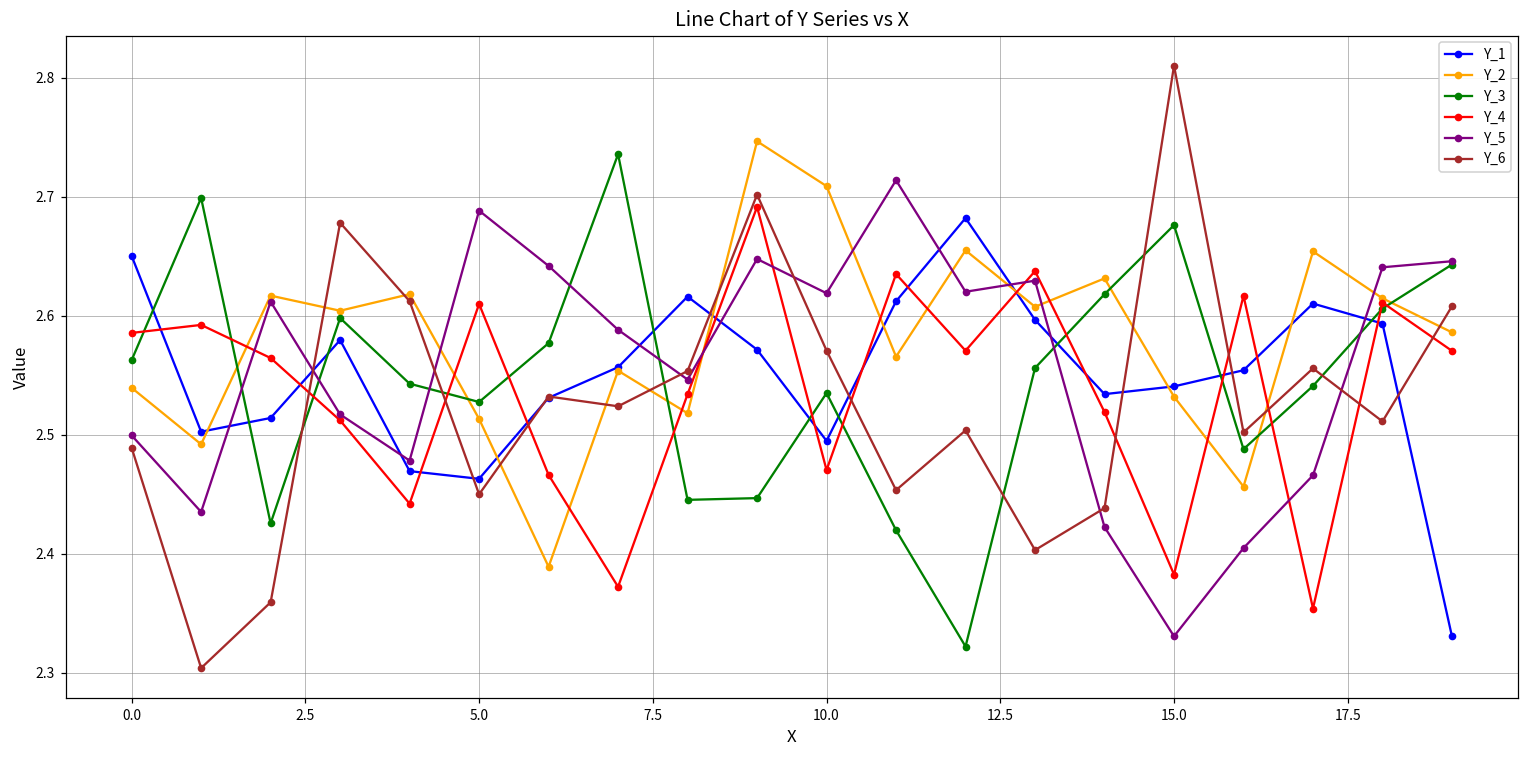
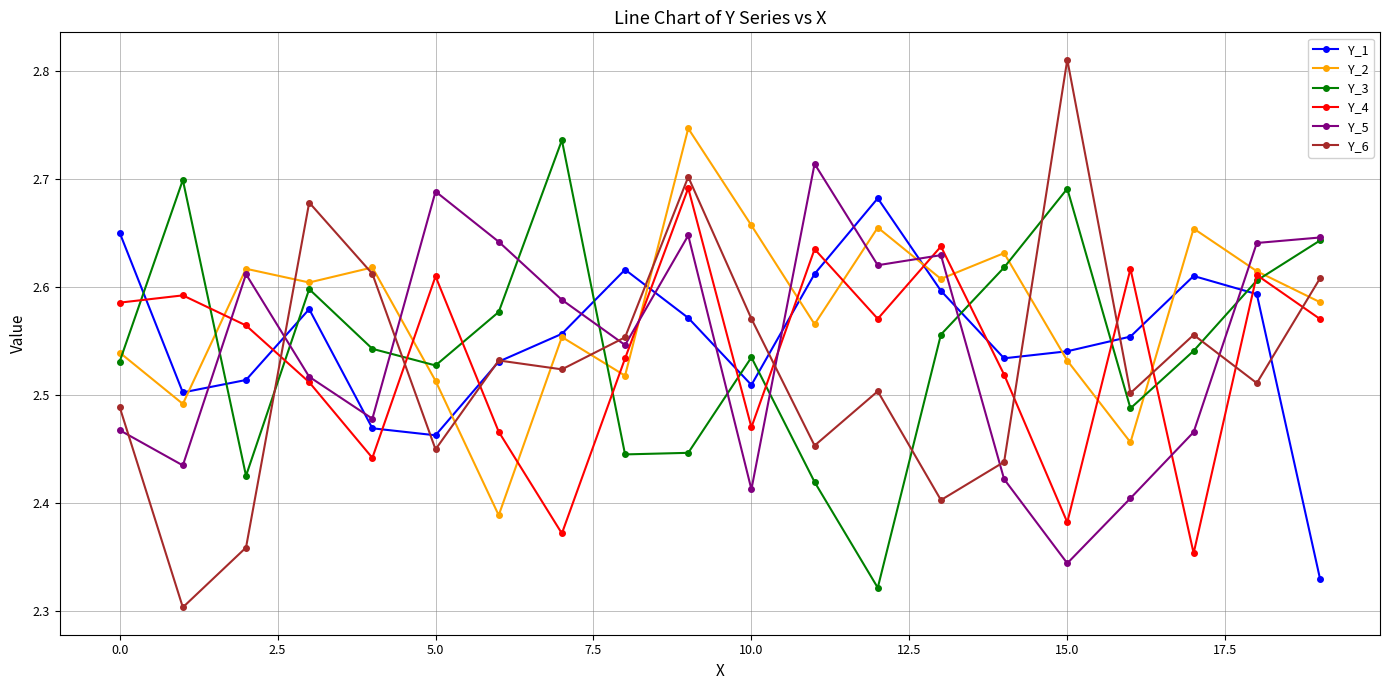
  {
    "Y_1": {
      "0.0": 2.650,
      "5.0": 2.463,
-     "10.0": 2.495,
+     "10.0": 2.509,
      "15.0": 2.541
    },
    "Y_2": {
      "0.0": 2.539,
      "5.0": 2.513,
-     "10.0": 2.709,
+     "10.0": 2.657,
      "15.0": 2.532
    },
    "Y_3": {
-     "0.0": 2.563,
+     "0.0": 2.531,
      "5.0": 2.527,
      "10.0": 2.535,
-     "15.0": 2.676
+     "15.0": 2.691
    },
    "Y_4": {
      "0.0": 2.585,
      "5.0": 2.610,
      "10.0": 2.470,
      "15.0": 2.382
    },
    "Y_5": {
-     "0.0": 2.499,
+     "0.0": 2.468,
      "5.0": 2.688,
-     "10.0": 2.619,
-     "15.0": 2.330
+     "10.0": 2.413,
+     "15.0": 2.344
    },
    "Y_6": {
      "0.0": 2.489,
      "5.0": 2.450,
      "10.0": 2.571,
      "15.0": 2.810
    }
  }
